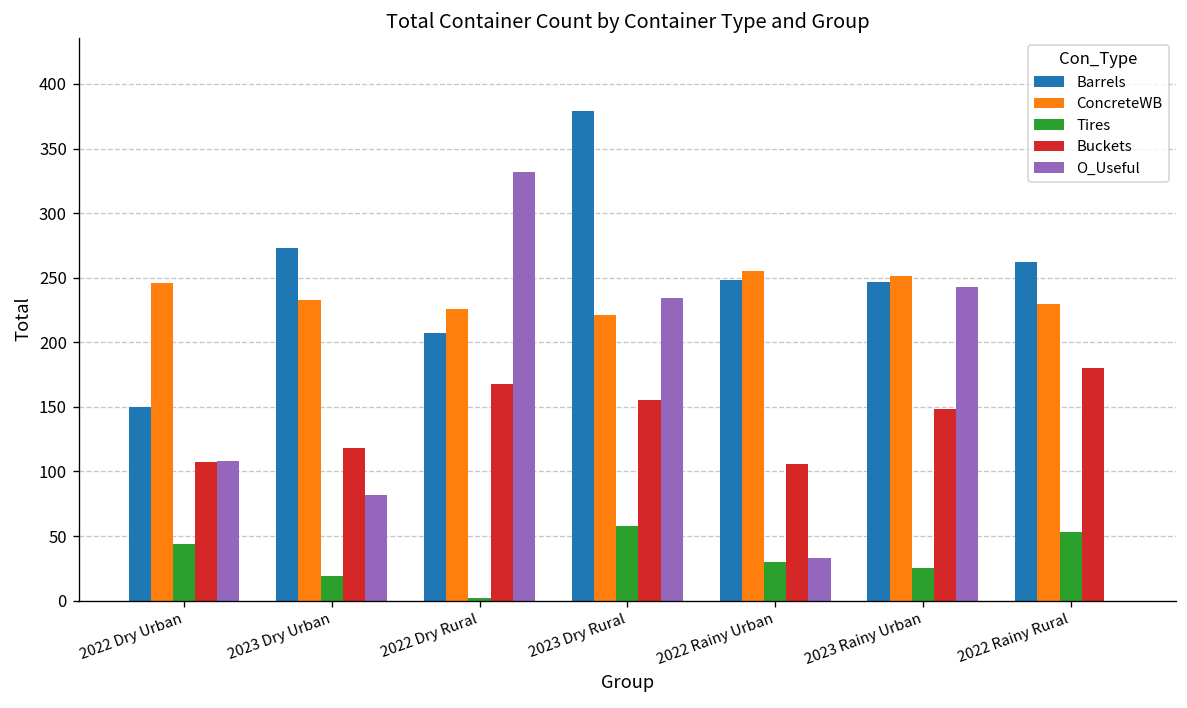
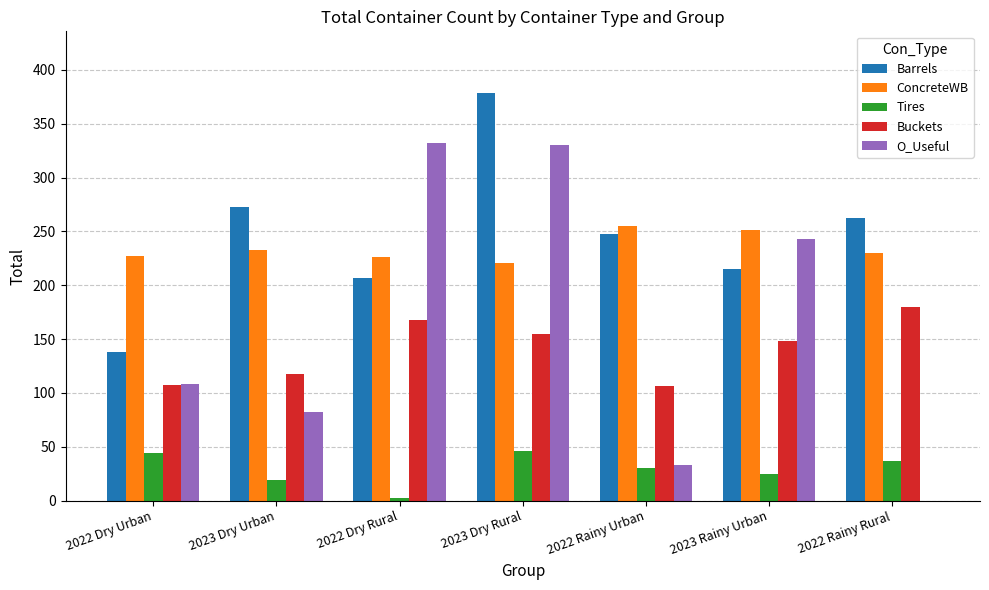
  {
    "Barrels": {
-     "2022 Dry Urban": 150,
+     "2022 Dry Urban": 138,
      "2023 Dry Urban": 273,
      "2022 Dry Rural": 207,
      "2023 Dry Rural": 379,
      "2022 Rainy Urban": 248,
-     "2023 Rainy Urban": 247,
+     "2023 Rainy Urban": 215,
      "2022 Rainy Rural": 262
    },
    "ConcreteWB": {
-     "2022 Dry Urban": 246,
+     "2022 Dry Urban": 227,
      "2023 Dry Urban": 233,
      "2022 Dry Rural": 226,
      "2023 Dry Rural": 221,
      "2022 Rainy Urban": 255,
      "2023 Rainy Urban": 251,
      "2022 Rainy Rural": 230
    },
    "Tires": {
      "2022 Dry Urban": 44,
      "2023 Dry Urban": 19,
-     "2023 Dry Rural": 58,
+     "2023 Dry Rural": 46,
      "2022 Rainy Urban": 30,
      "2023 Rainy Urban": 25,
-     "2022 Rainy Rural": 53
+     "2022 Rainy Rural": 37
    },
    "Buckets": {
      "2022 Dry Urban": 107,
      "2023 Dry Urban": 118,
      "2022 Dry Rural": 168,
      "2023 Dry Rural": 155,
      "2022 Rainy Urban": 106,
      "2023 Rainy Urban": 148,
      "2022 Rainy Rural": 180
    },
    "O_Useful": {
      "2022 Dry Urban": 108,
      "2023 Dry Urban": 82,
      "2022 Dry Rural": 332,
-     "2023 Dry Rural": 234,
+     "2023 Dry Rural": 330,
      "2022 Rainy Urban": 33,
      "2023 Rainy Urban": 243,
      "2022 Rainy Rural": 0
    }
  }
